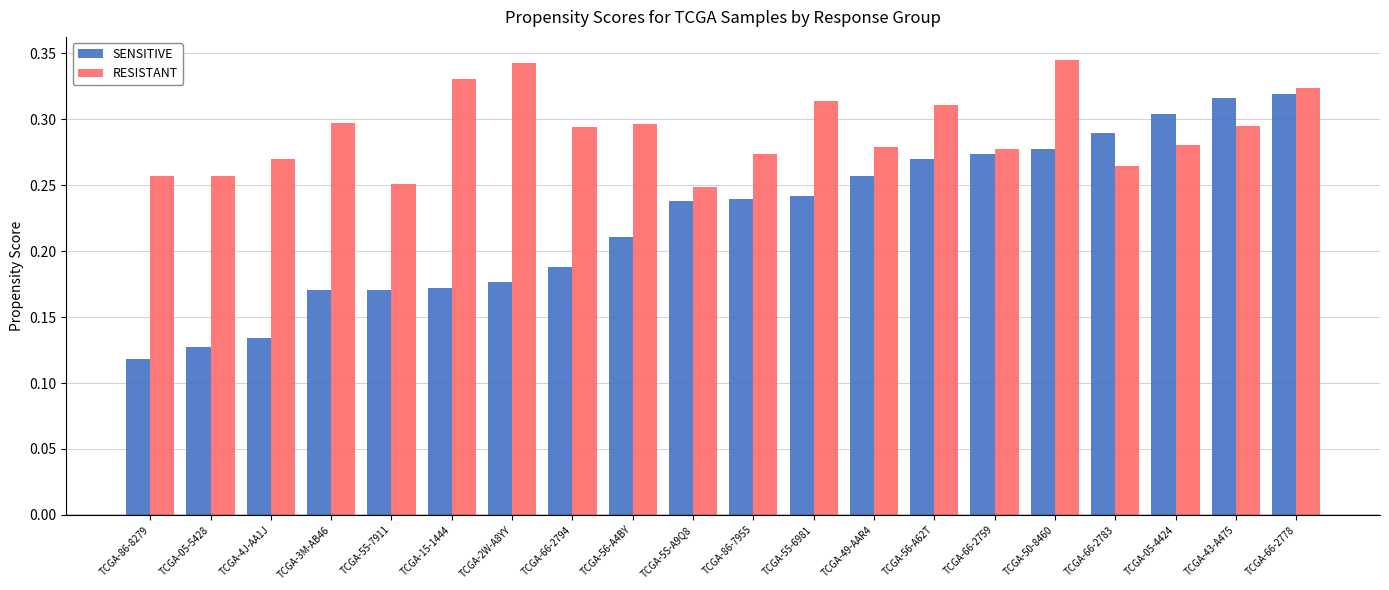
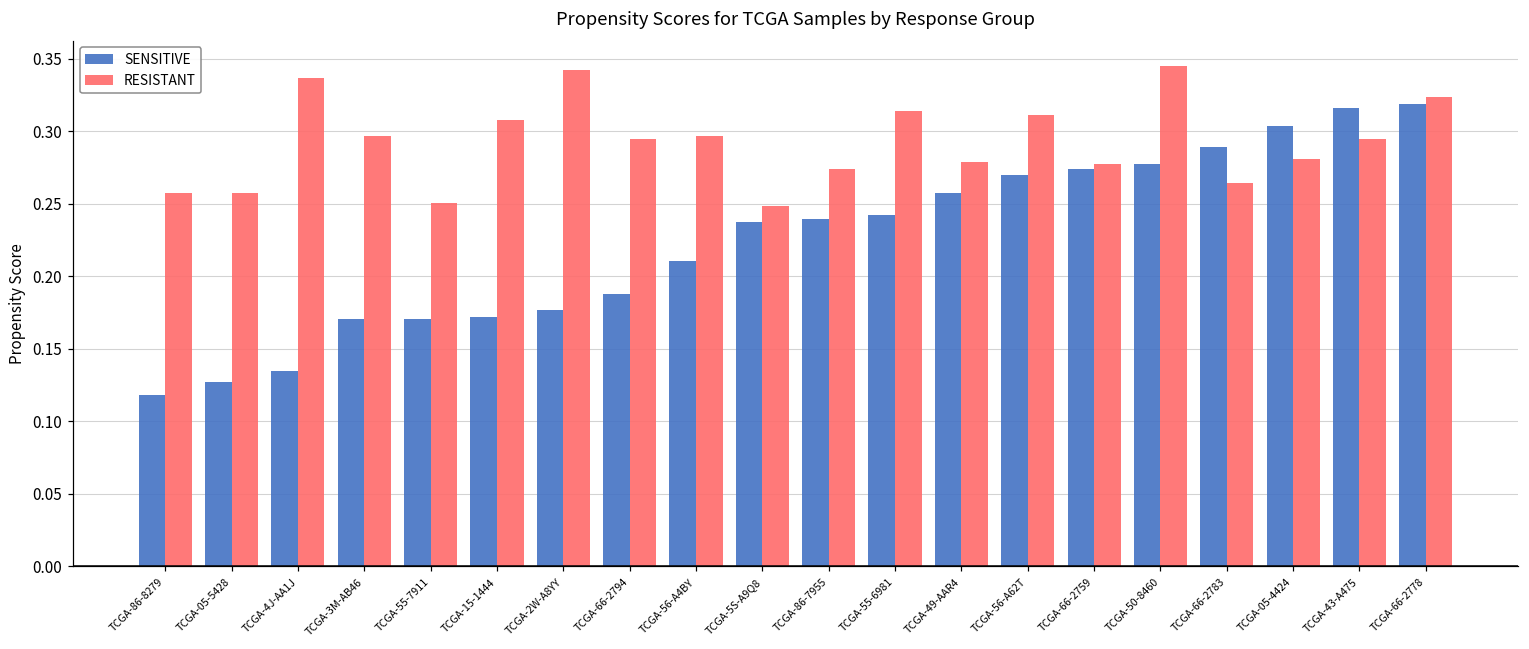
  {
    "SENSITIVE": {
      "TCGA-86-8279": 0.118,
      "TCGA-05-5428": 0.127,
      "TCGA-4J-AA1J": 0.134,
      "TCGA-3M-AB46": 0.170,
      "TCGA-55-7911": 0.171,
      "TCGA-15-1444": 0.172,
      "TCGA-2W-A8YY": 0.177,
      "TCGA-66-2794": 0.188,
      "TCGA-56-A4BY": 0.211,
      "TCGA-5S-A9Q8": 0.238,
      "TCGA-86-7955": 0.240,
      "TCGA-55-6981": 0.242,
      "TCGA-49-AAR4": 0.257,
      "TCGA-56-A62T": 0.270,
      "TCGA-66-2759": 0.274,
      "TCGA-50-8460": 0.278,
      "TCGA-66-2783": 0.289,
      "TCGA-05-4424": 0.304,
      "TCGA-43-A475": 0.316,
      "TCGA-66-2778": 0.319
    },
    "RESISTANT": {
      "TCGA-86-8279": 0.257,
      "TCGA-05-5428": 0.257,
-     "TCGA-4J-AA1J": 0.270,
+     "TCGA-4J-AA1J": 0.337,
      "TCGA-3M-AB46": 0.297,
      "TCGA-55-7911": 0.251,
-     "TCGA-15-1444": 0.330,
+     "TCGA-15-1444": 0.308,
      "TCGA-2W-A8YY": 0.342,
      "TCGA-66-2794": 0.294,
      "TCGA-56-A4BY": 0.296,
      "TCGA-5S-A9Q8": 0.248,
      "TCGA-86-7955": 0.274,
      "TCGA-55-6981": 0.314,
      "TCGA-49-AAR4": 0.279,
      "TCGA-56-A62T": 0.311,
      "TCGA-66-2759": 0.277,
      "TCGA-50-8460": 0.345,
      "TCGA-66-2783": 0.265,
      "TCGA-05-4424": 0.281,
      "TCGA-43-A475": 0.295,
      "TCGA-66-2778": 0.324
    }
  }
